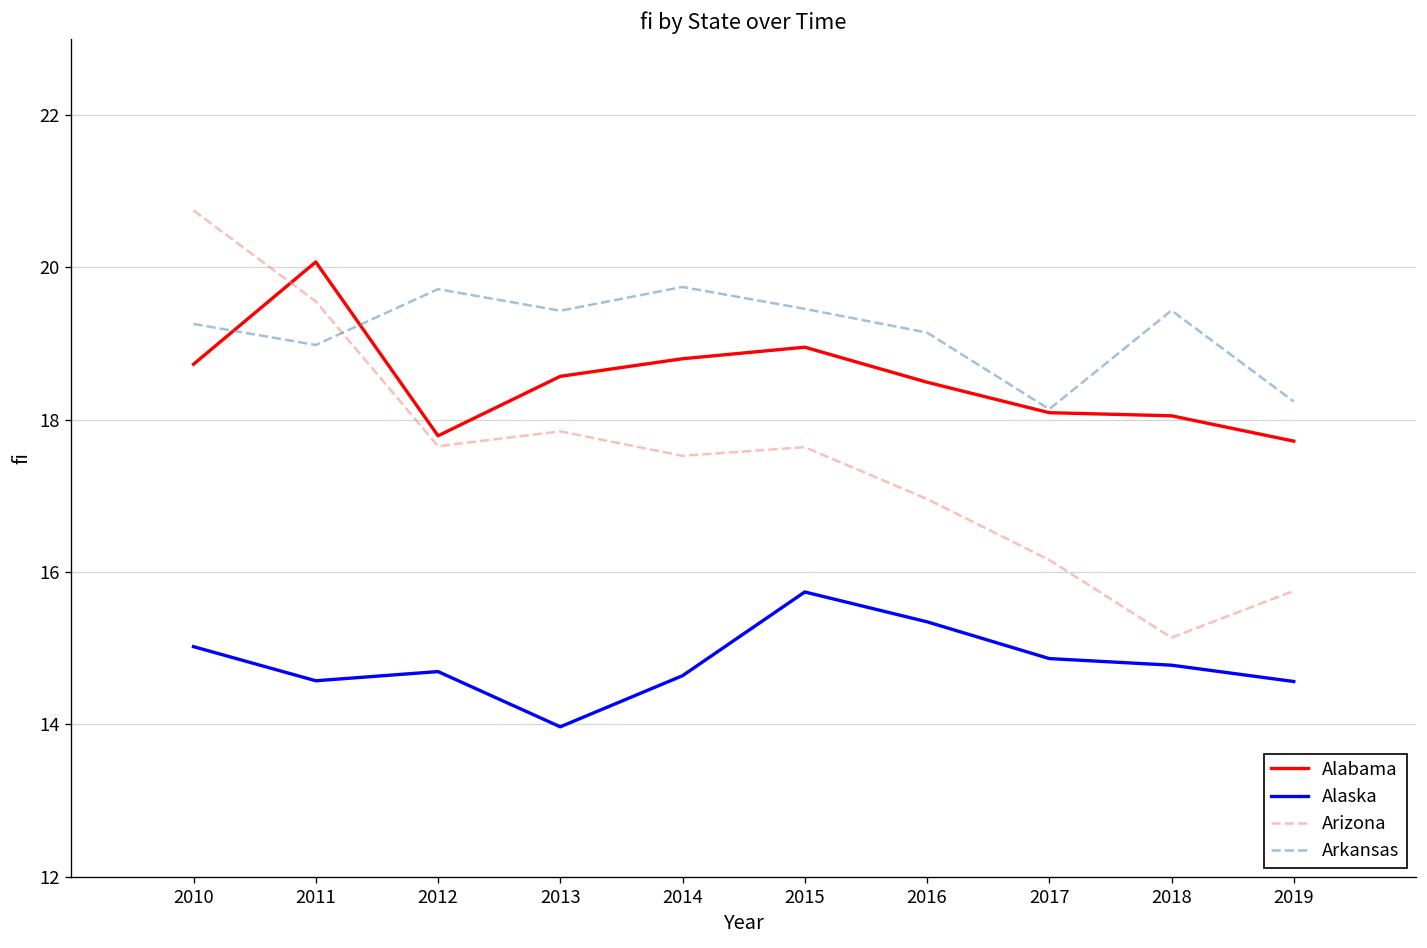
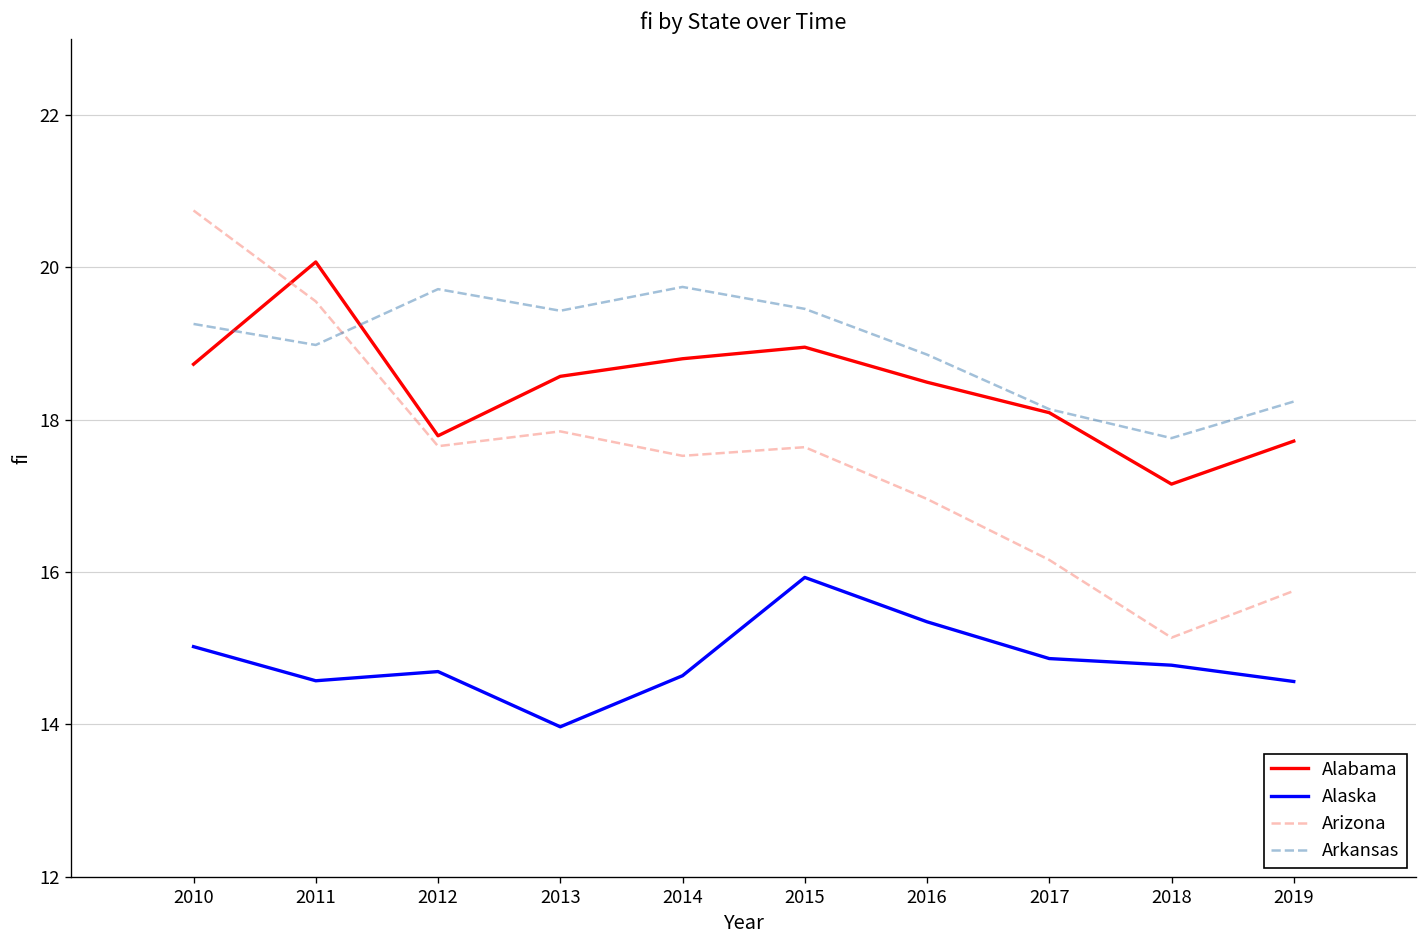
  {
    "Alabama": {
      "2010": 18.7,
      "2011": 20.1,
      "2012": 17.8,
      "2013": 18.6,
      "2014": 18.8,
      "2015": 19.0,
      "2016": 18.5,
      "2017": 18.1,
-     "2018": 18.1,
+     "2018": 17.2,
      "2019": 17.7
    },
    "Alaska": {
      "2010": 15.0,
      "2011": 14.6,
      "2012": 14.7,
      "2013": 14.0,
      "2014": 14.6,
-     "2015": 15.7,
+     "2015": 15.9,
      "2016": 15.3,
      "2017": 14.9,
      "2018": 14.8,
      "2019": 14.6
    },
    "Arizona": {
      "2010": 20.7,
      "2011": 19.6,
      "2012": 17.7,
      "2013": 17.8,
      "2014": 17.5,
      "2015": 17.6,
      "2016": 17.0,
      "2017": 16.2,
      "2018": 15.1,
      "2019": 15.8
    },
    "Arkansas": {
      "2010": 19.3,
      "2011": 19.0,
      "2012": 19.7,
      "2013": 19.4,
      "2014": 19.7,
      "2015": 19.5,
-     "2016": 19.1,
+     "2016": 18.9,
      "2017": 18.1,
-     "2018": 19.4,
+     "2018": 17.8,
      "2019": 18.2
    }
  }
